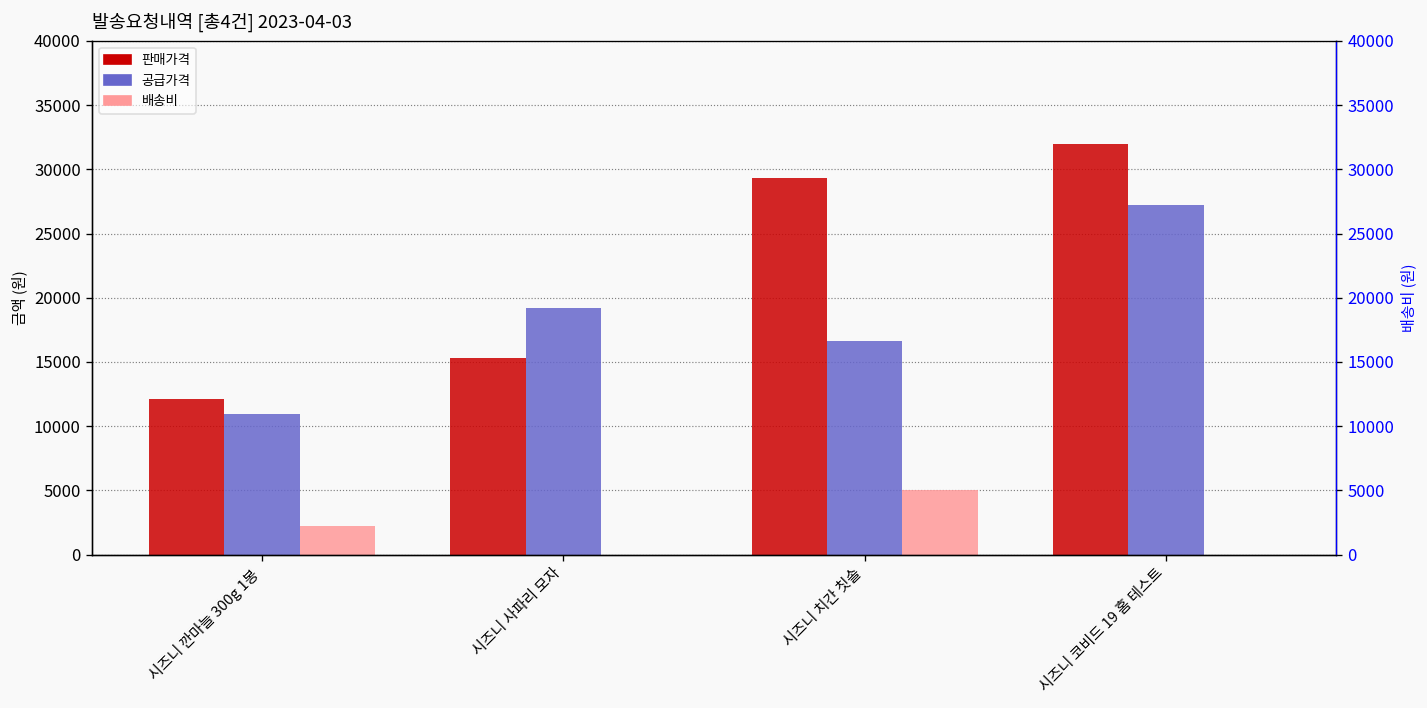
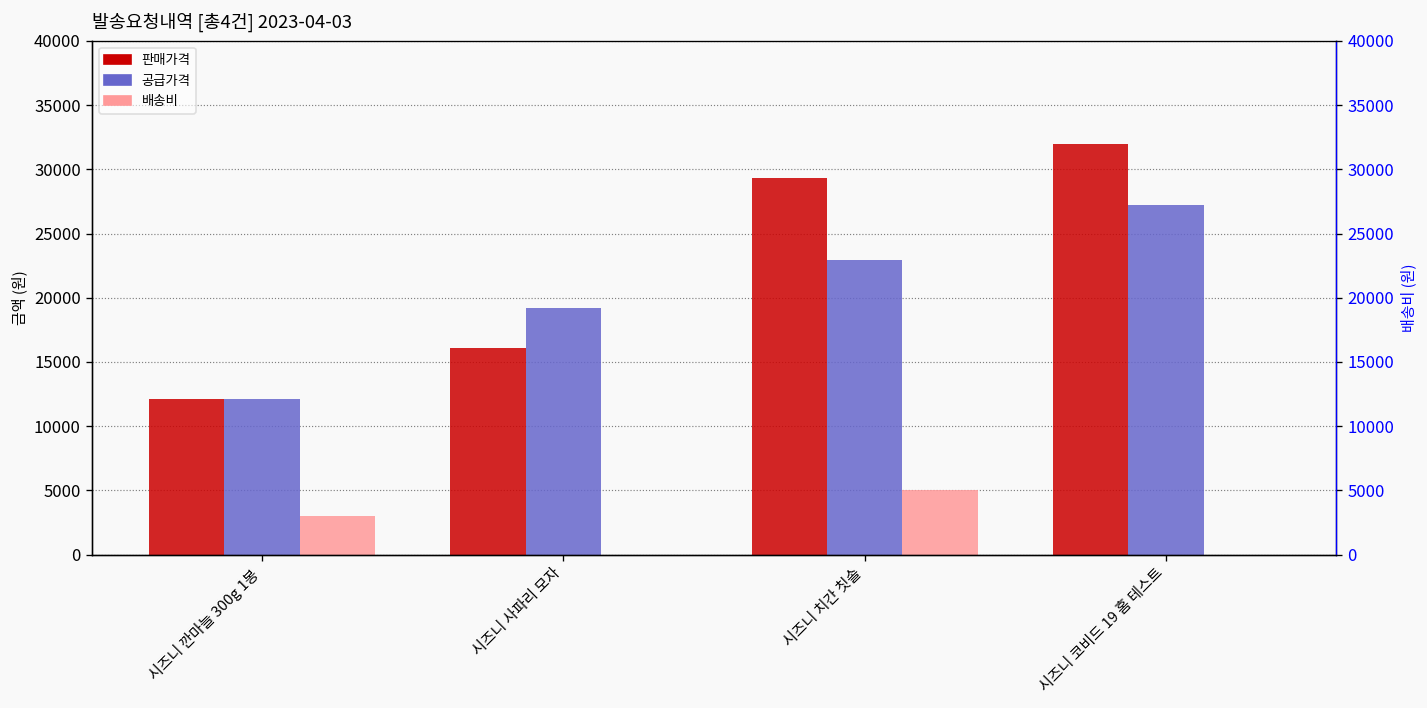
  {
    "판매가격": {
      "시즈니 깐마늘 300g 1봉": 12100,
-     "시즈니 사파리 모자": 15300,
+     "시즈니 사파리 모자": 16100,
      "시즈니 치간 칫솔": 29300,
      "시즈니 코비드 19 홈 테스트": 32000
    },
    "공급가격": {
-     "시즈니 깐마늘 300g 1봉": 11000,
+     "시즈니 깐마늘 300g 1봉": 12100,
      "시즈니 사파리 모자": 19200,
-     "시즈니 치간 칫솔": 16700,
+     "시즈니 치간 칫솔": 23000,
      "시즈니 코비드 19 홈 테스트": 27200
    },
    "배송비": {
-     "시즈니 깐마늘 300g 1봉": 2200,
+     "시즈니 깐마늘 300g 1봉": 3000,
      "시즈니 사파리 모자": 0,
      "시즈니 치간 칫솔": 5000,
      "시즈니 코비드 19 홈 테스트": 0
    }
  }
